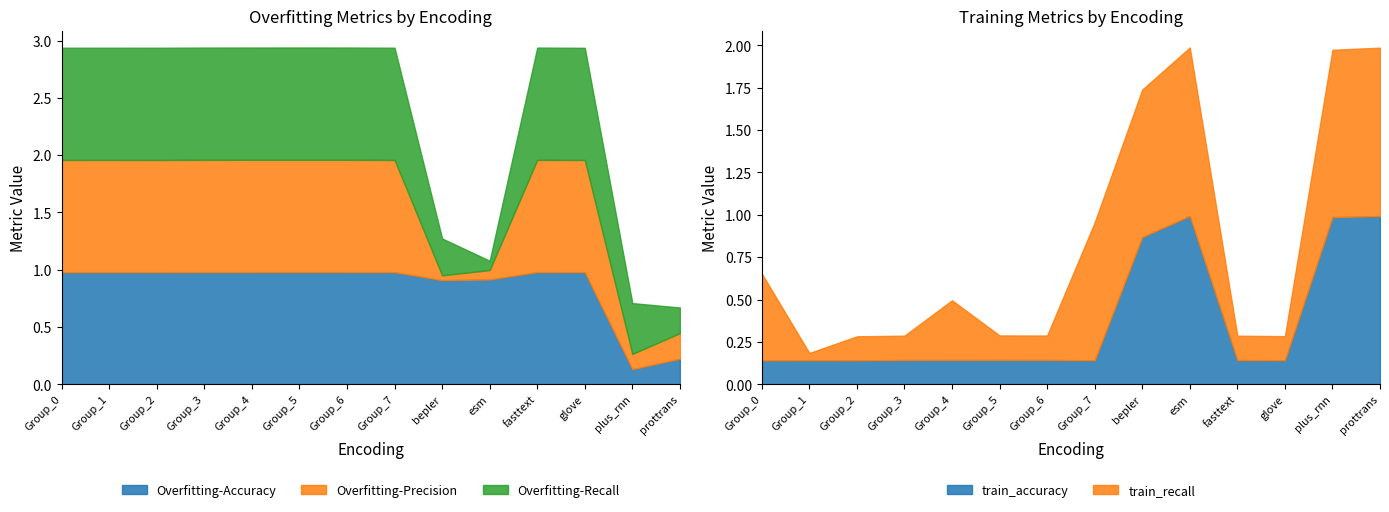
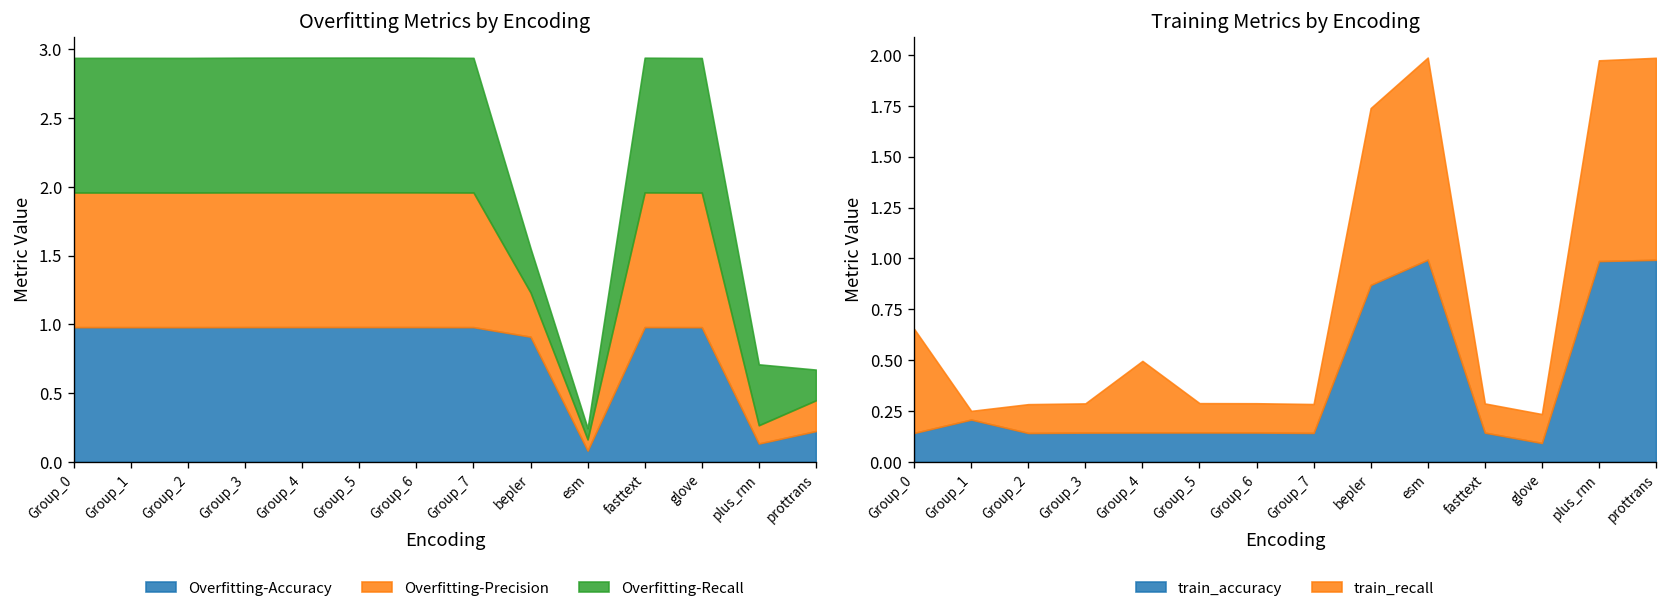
  {
    "Overfitting Metrics by Encoding": {
      "Overfitting-Accuracy": {
        "Group_0": 0.98,
        "Group_1": 0.98,
        "Group_2": 0.98,
        "Group_3": 0.98,
        "Group_4": 0.98,
        "Group_5": 0.98,
        "Group_6": 0.98,
        "Group_7": 0.98,
        "bepler": 0.91,
-       "esm": 0.92,
+       "esm": 0.08,
        "fasttext": 0.98,
        "glove": 0.98,
        "plus_rnn": 0.13,
        "prottrans": 0.22
      },
      "Overfitting-Precision": {
        "Group_0": 0.98,
        "Group_1": 0.98,
        "Group_2": 0.98,
        "Group_3": 0.98,
        "Group_4": 0.98,
        "Group_5": 0.98,
        "Group_6": 0.98,
        "Group_7": 0.98,
-       "bepler": 0.04,
+       "bepler": 0.32,
        "esm": 0.08,
        "fasttext": 0.98,
        "glove": 0.98,
        "plus_rnn": 0.13,
        "prottrans": 0.22
      },
      "Overfitting-Recall": {
        "Group_0": 0.98,
        "Group_1": 0.98,
        "Group_2": 0.98,
        "Group_3": 0.98,
        "Group_4": 0.98,
        "Group_5": 0.98,
        "Group_6": 0.98,
        "Group_7": 0.98,
        "bepler": 0.32,
        "esm": 0.08,
        "fasttext": 0.98,
        "glove": 0.98,
        "plus_rnn": 0.44,
        "prottrans": 0.22
      }
    },
    "Training Metrics by Encoding": {
      "train_accuracy": {
        "Group_0": 0.14,
-       "Group_1": 0.14,
+       "Group_1": 0.21,
        "Group_2": 0.14,
        "Group_3": 0.14,
        "Group_4": 0.14,
        "Group_5": 0.14,
        "Group_6": 0.14,
        "Group_7": 0.14,
        "bepler": 0.87,
        "esm": 0.99,
        "fasttext": 0.14,
-       "glove": 0.14,
+       "glove": 0.09,
        "plus_rnn": 0.99,
        "prottrans": 0.99
      },
      "train_recall": {
        "Group_0": 0.51,
        "Group_1": 0.04,
        "Group_2": 0.14,
        "Group_3": 0.14,
        "Group_4": 0.35,
        "Group_5": 0.14,
        "Group_6": 0.14,
-       "Group_7": 0.81,
+       "Group_7": 0.14,
        "bepler": 0.87,
        "esm": 0.99,
        "fasttext": 0.14,
        "glove": 0.14,
        "plus_rnn": 0.99,
        "prottrans": 0.99
      }
    }
  }
